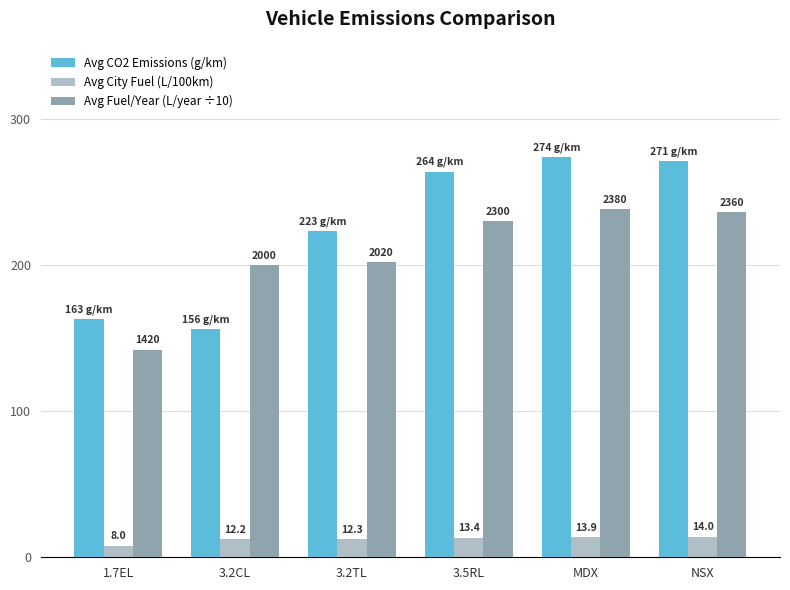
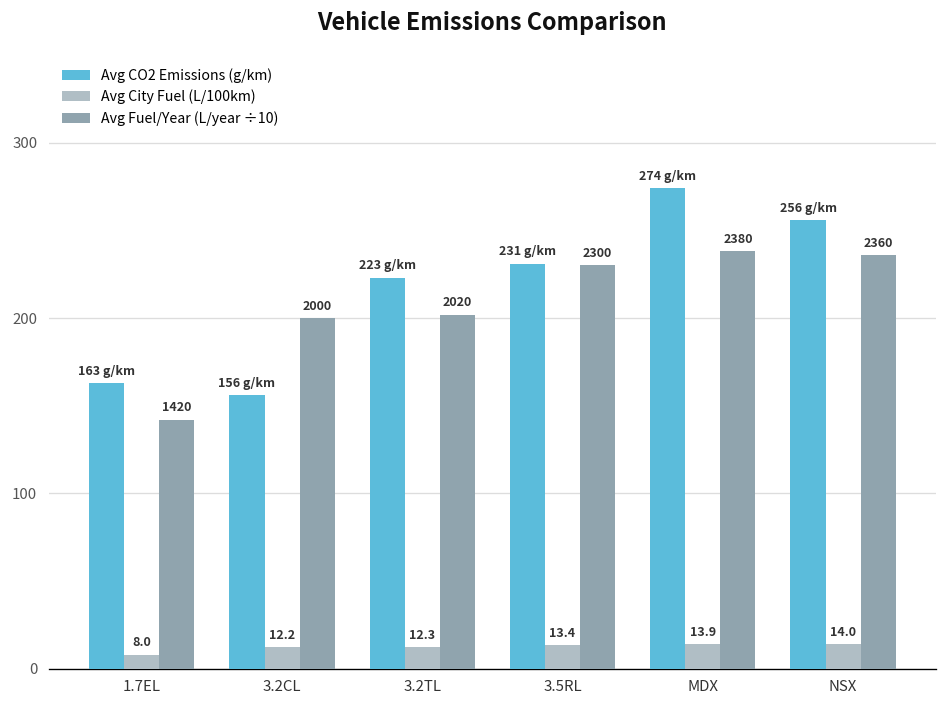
  {
    "Avg CO2 Emissions (g/km)": {
      "1.7EL": 163,
      "3.2CL": 156,
      "3.2TL": 223,
-     "3.5RL": 264,
+     "3.5RL": 231,
      "MDX": 274,
-     "NSX": 271
+     "NSX": 256
    }
  }
